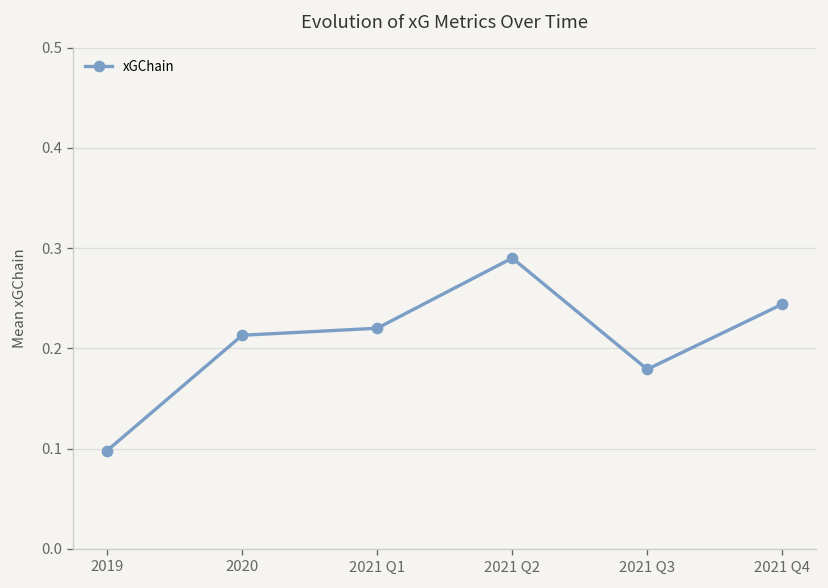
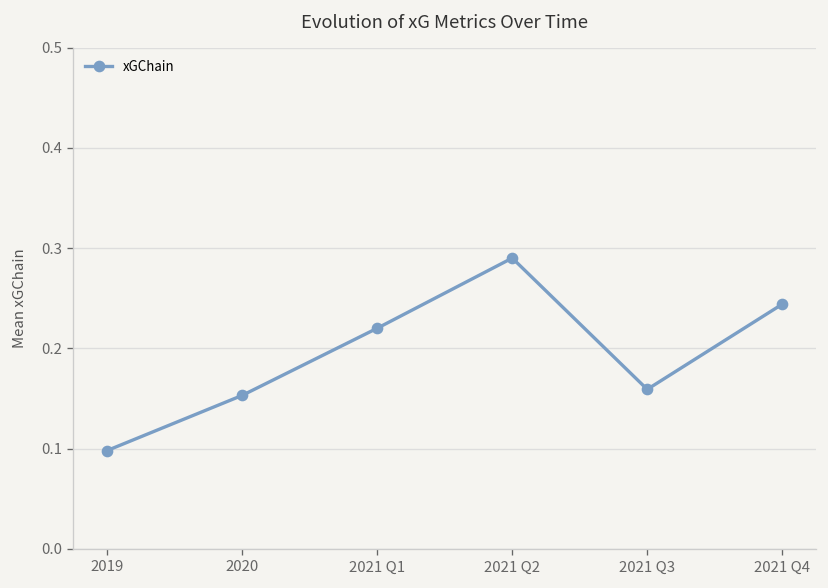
  {
    "2019": 0.10,
-   "2020": 0.21,
+   "2020": 0.15,
    "2021 Q1": 0.22,
    "2021 Q2": 0.29,
-   "2021 Q3": 0.18,
+   "2021 Q3": 0.16,
    "2021 Q4": 0.24
  }
